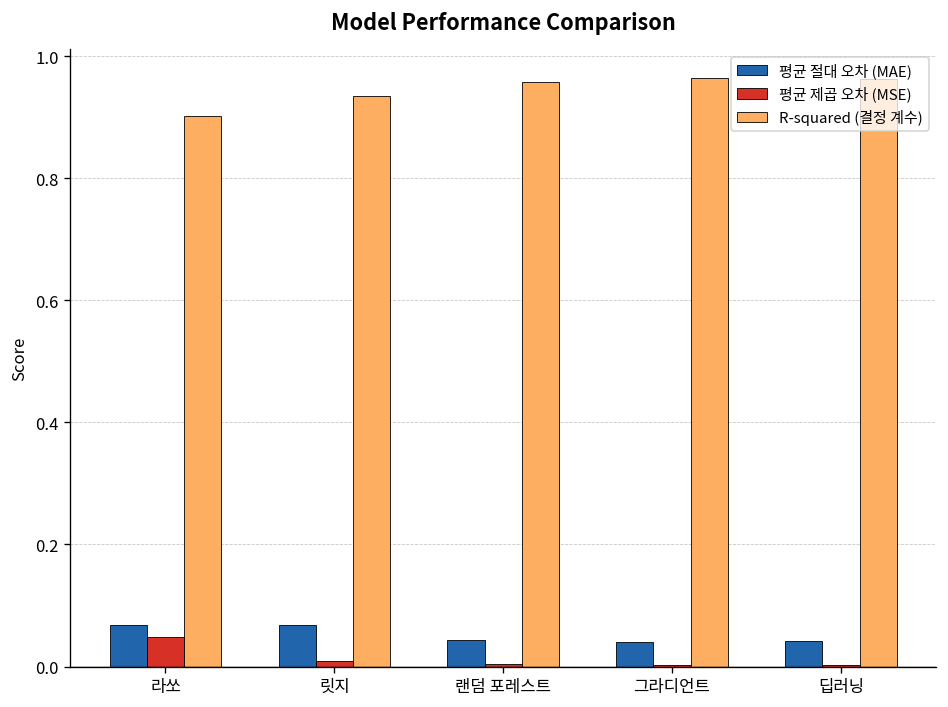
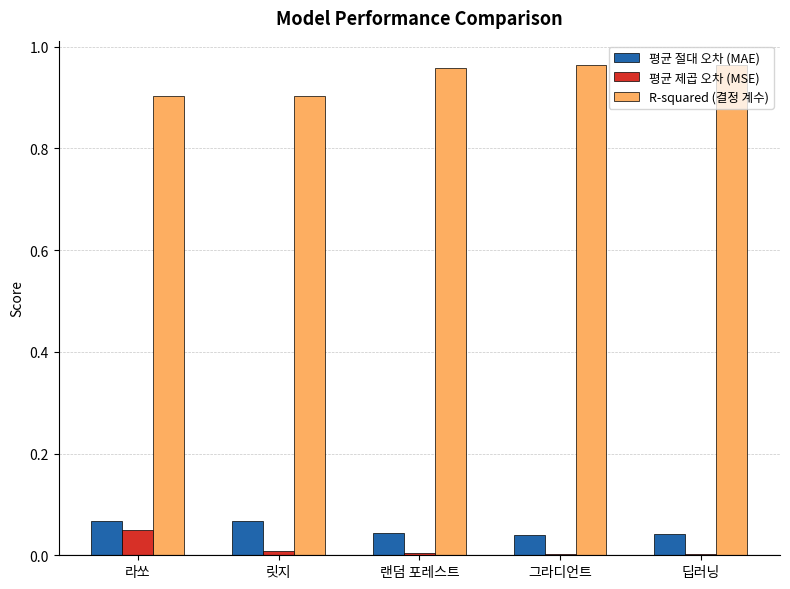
  {
    "평균 절대 오차 (MAE)": {
      "라쏘": 0.07,
      "릿지": 0.07,
      "랜덤 포레스트": 0.04,
      "그라디언트": 0.04,
      "딥러닝": 0.04
    },
    "평균 제곱 오차 (MSE)": {
      "라쏘": 0.05,
      "릿지": 0.01
    },
    "R-squared (결정 계수)": {
      "라쏘": 0.90,
-     "릿지": 0.93,
+     "릿지": 0.90,
      "랜덤 포레스트": 0.96,
      "그라디언트": 0.96
    }
  }
